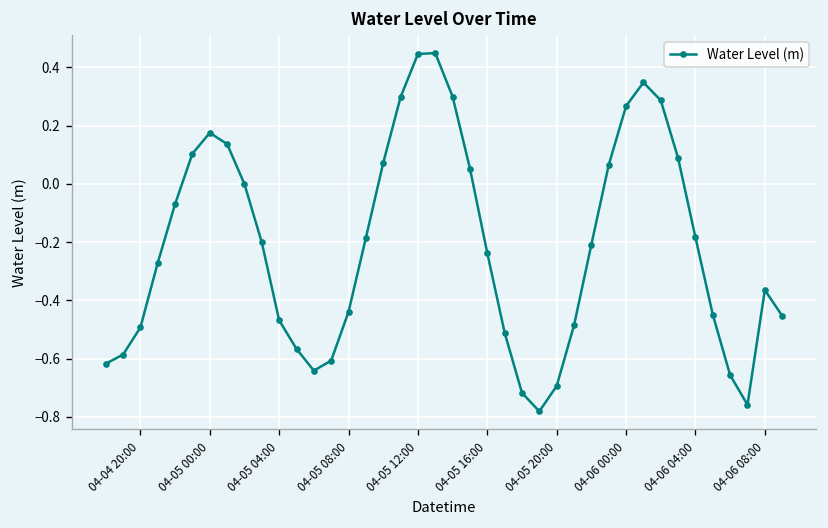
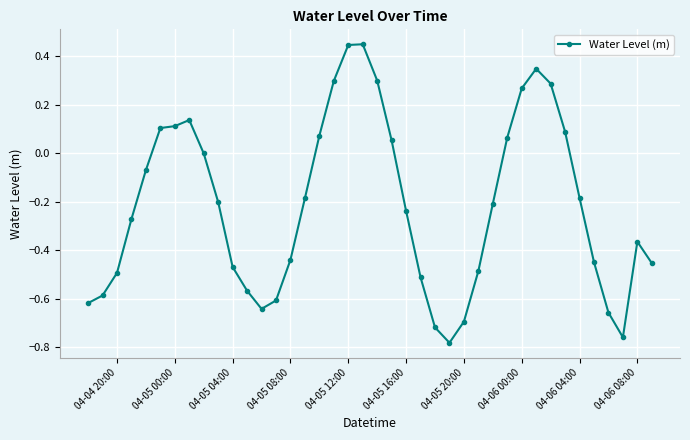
  {
    "04-04 20:00": -0.49,
-   "04-05 00:00": 0.18,
+   "04-05 00:00": 0.11,
    "04-05 04:00": -0.47,
    "04-05 08:00": -0.44,
    "04-05 12:00": 0.45,
    "04-05 16:00": -0.24,
    "04-05 20:00": -0.69,
    "04-06 00:00": 0.27,
    "04-06 04:00": -0.18,
    "04-06 08:00": -0.36
  }
